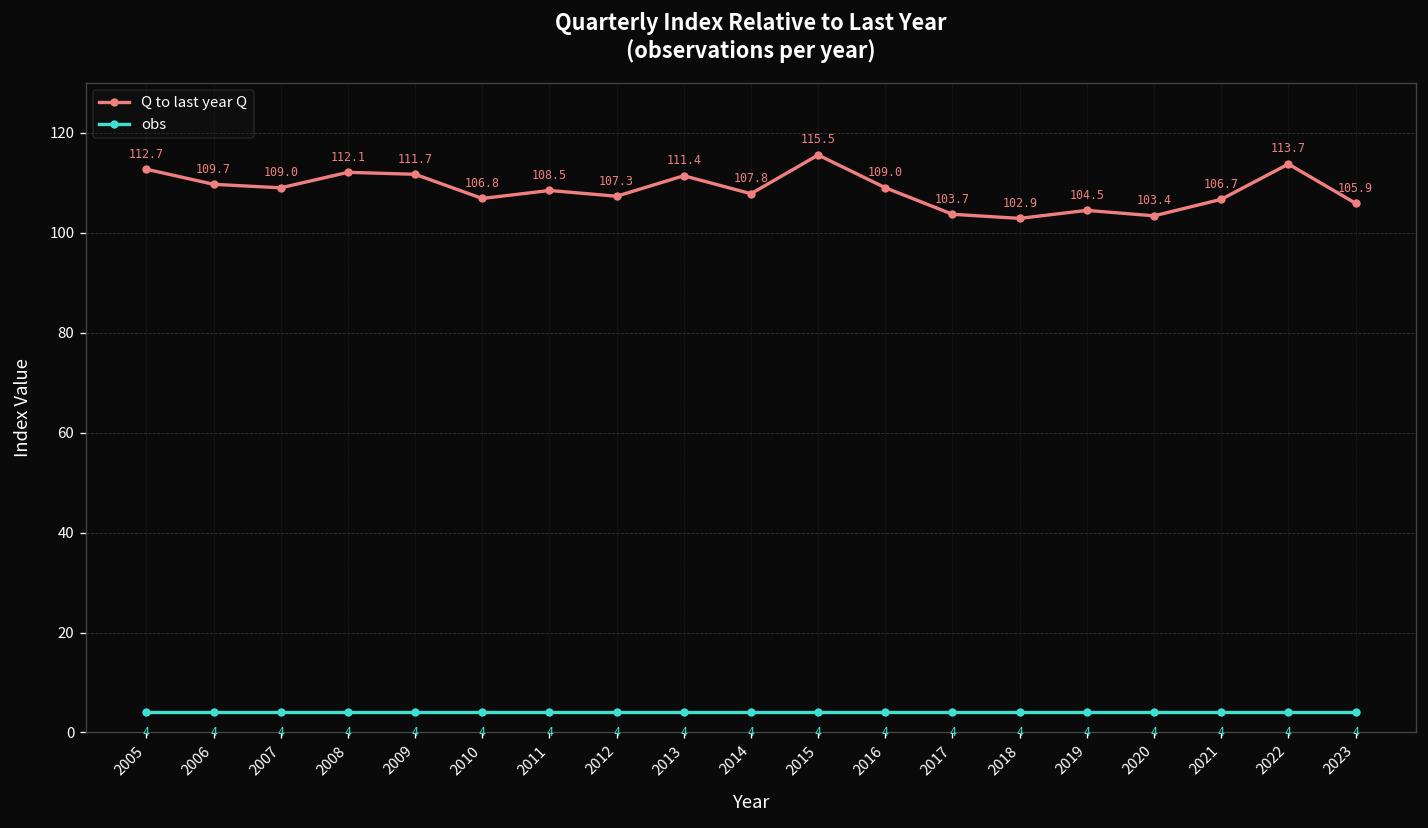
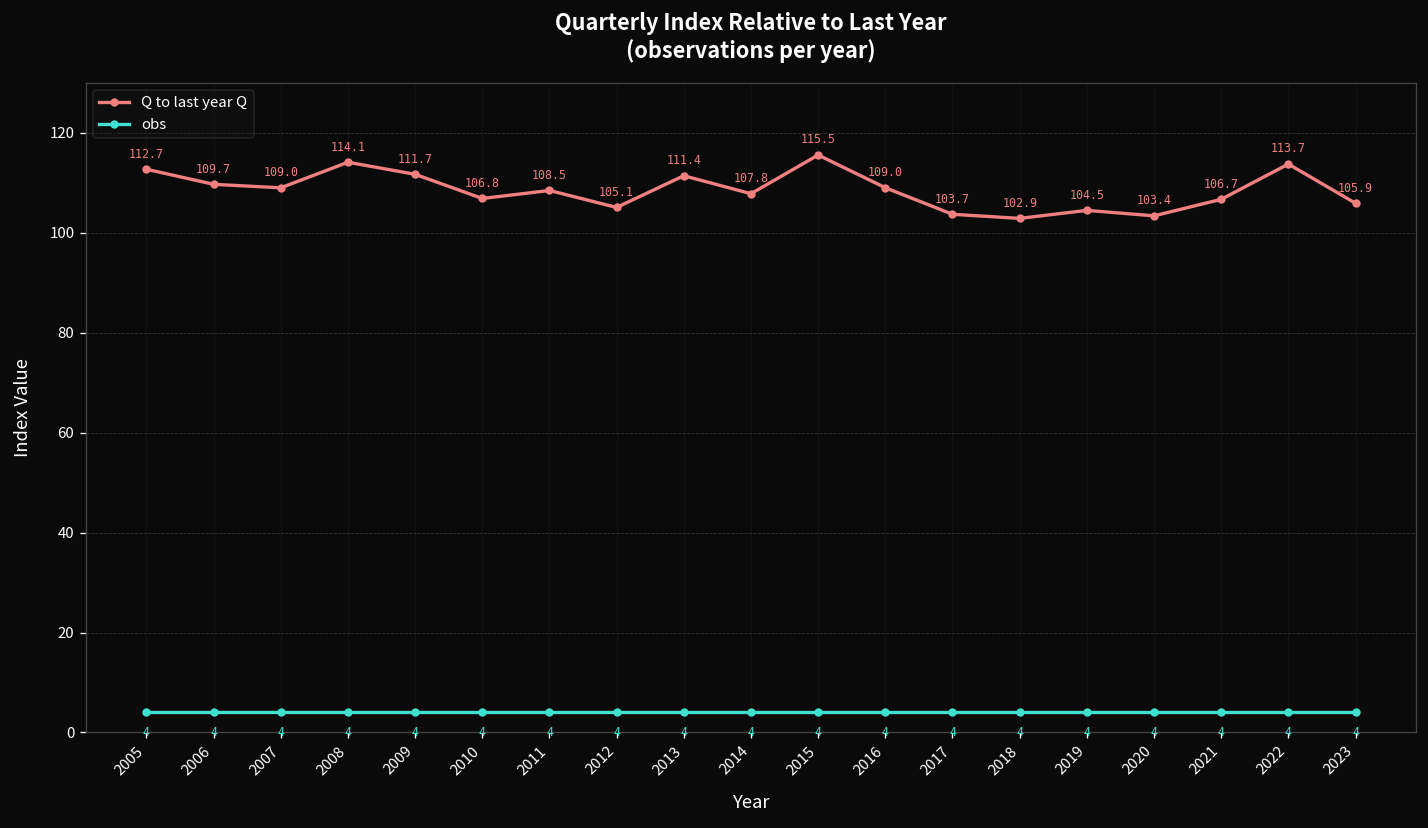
  {
    "Q to last year Q": {
      "2005": 112.7,
      "2006": 109.7,
      "2007": 109.0,
-     "2008": 112.1,
+     "2008": 114.1,
      "2009": 111.7,
      "2010": 106.8,
      "2011": 108.5,
-     "2012": 107.3,
+     "2012": 105.1,
      "2013": 111.4,
      "2014": 107.8,
      "2015": 115.5,
      "2016": 109.0,
      "2017": 103.7,
      "2018": 102.9,
      "2019": 104.5,
      "2020": 103.4,
      "2021": 106.7,
      "2022": 113.7,
      "2023": 105.9
    },
    "obs": {
      "2005": 4,
      "2006": 4,
      "2007": 4,
      "2008": 4,
      "2009": 4,
      "2010": 4,
      "2011": 4,
      "2012": 4,
      "2013": 4,
      "2014": 4,
      "2015": 4,
      "2016": 4,
      "2017": 4,
      "2018": 4,
      "2019": 4,
      "2020": 4,
      "2021": 4,
      "2022": 4,
      "2023": 4
    }
  }
